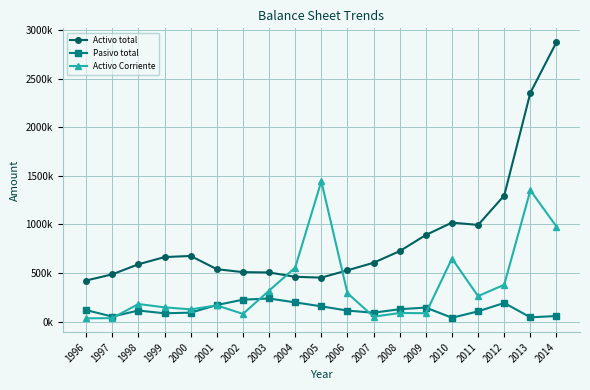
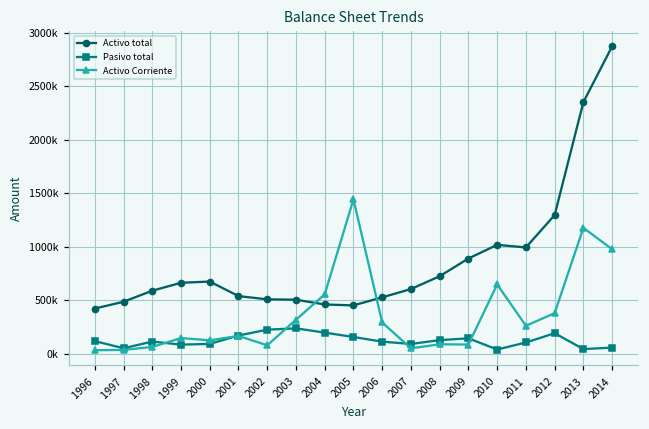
  {
    "Activo Corriente": {
      "1996": 0,
-     "1998": 200000,
+     "1998": 100000,
      "1999": 100000,
      "2000": 100000,
      "2002": 100000,
      "2003": 300000,
      "2004": 600000,
      "2005": 1400000,
      "2006": 300000,
      "2007": 0,
      "2008": 100000,
      "2009": 100000,
      "2010": 600000,
      "2011": 300000,
      "2012": 400000,
-     "2013": 1300000,
+     "2013": 1200000,
      "2014": 1000000
    }
  }
